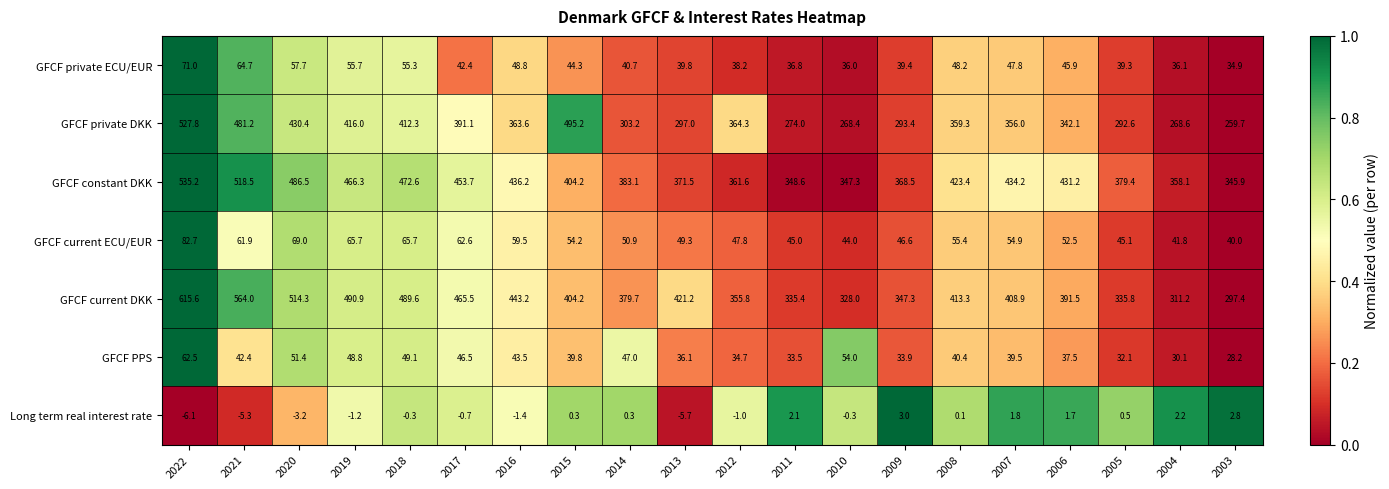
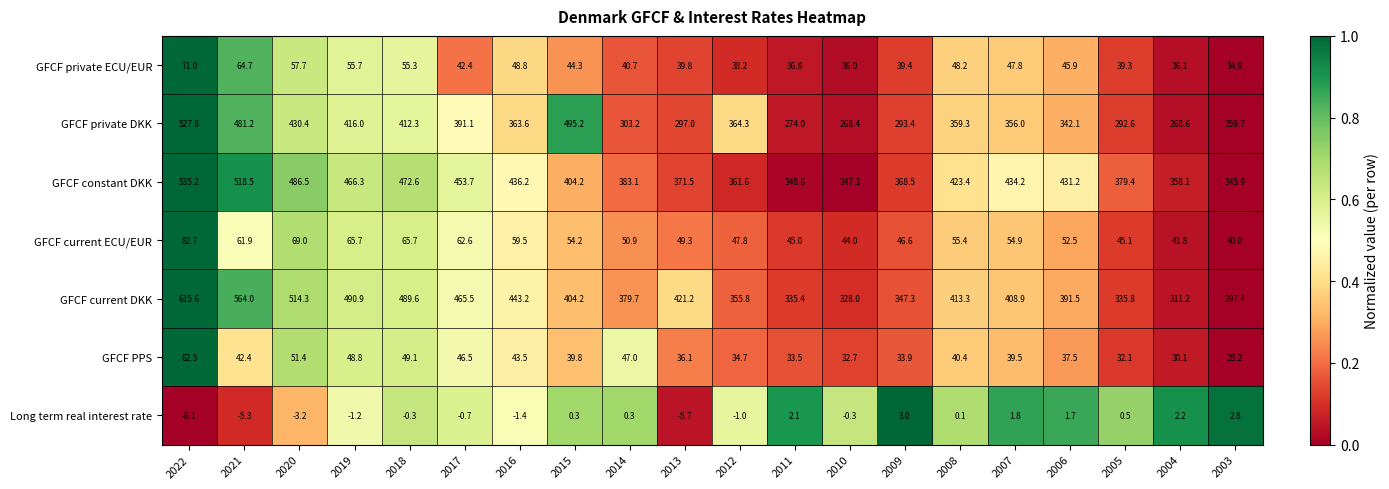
  {
    "GFCF private ECU/EUR": {
      "2022": 71.0,
      "2021": 64.7,
      "2020": 57.7,
      "2019": 55.7,
      "2018": 55.3,
      "2017": 42.4,
      "2016": 48.8,
      "2015": 44.3,
      "2014": 40.7,
      "2013": 39.8,
      "2012": 38.2,
      "2011": 36.8,
      "2010": 36.0,
      "2009": 39.4,
      "2008": 48.2,
      "2007": 47.8,
      "2006": 45.9,
      "2005": 39.3,
      "2004": 36.1,
      "2003": 34.9
    },
    "GFCF private DKK": {
      "2022": 527.8,
      "2021": 481.2,
      "2020": 430.4,
      "2019": 416.0,
      "2018": 412.3,
      "2017": 391.1,
      "2016": 363.6,
      "2015": 495.2,
      "2014": 303.2,
      "2013": 297.0,
      "2012": 364.3,
      "2011": 274.0,
      "2010": 268.4,
      "2009": 293.4,
      "2008": 359.3,
      "2007": 356.0,
      "2006": 342.1,
      "2005": 292.6,
      "2004": 268.6,
      "2003": 259.7
    },
    "GFCF constant DKK": {
      "2022": 535.2,
      "2021": 518.5,
      "2020": 486.5,
      "2019": 466.3,
      "2018": 472.6,
      "2017": 453.7,
      "2016": 436.2,
      "2015": 404.2,
      "2014": 383.1,
      "2013": 371.5,
      "2012": 361.6,
      "2011": 348.6,
      "2010": 347.3,
      "2009": 368.5,
      "2008": 423.4,
      "2007": 434.2,
      "2006": 431.2,
      "2005": 379.4,
      "2004": 358.1,
      "2003": 345.9
    },
    "GFCF current ECU/EUR": {
      "2022": 82.7,
      "2021": 61.9,
      "2020": 69.0,
      "2019": 65.7,
      "2018": 65.7,
      "2017": 62.6,
      "2016": 59.5,
      "2015": 54.2,
      "2014": 50.9,
      "2013": 49.3,
      "2012": 47.8,
      "2011": 45.0,
      "2010": 44.0,
      "2009": 46.6,
      "2008": 55.4,
      "2007": 54.9,
      "2006": 52.5,
      "2005": 45.1,
      "2004": 41.8,
      "2003": 40.0
    },
    "GFCF current DKK": {
      "2022": 615.6,
      "2021": 564.0,
      "2020": 514.3,
      "2019": 490.9,
      "2018": 489.6,
      "2017": 465.5,
      "2016": 443.2,
      "2015": 404.2,
      "2014": 379.7,
      "2013": 421.2,
      "2012": 355.8,
      "2011": 335.4,
      "2010": 328.0,
      "2009": 347.3,
      "2008": 413.3,
      "2007": 408.9,
      "2006": 391.5,
      "2005": 335.8,
      "2004": 311.2,
      "2003": 297.4
    },
    "GFCF PPS": {
      "2022": 62.5,
      "2021": 42.4,
      "2020": 51.4,
      "2019": 48.8,
      "2018": 49.1,
      "2017": 46.5,
      "2016": 43.5,
      "2015": 39.8,
      "2014": 47.0,
      "2013": 36.1,
      "2012": 34.7,
      "2011": 33.5,
-     "2010": 54.0,
+     "2010": 32.7,
      "2009": 33.9,
      "2008": 40.4,
      "2007": 39.5,
      "2006": 37.5,
      "2005": 32.1,
      "2004": 30.1,
      "2003": 28.2
    },
    "Long term real interest rate": {
      "2022": -6.1,
      "2021": -5.3,
      "2020": -3.2,
      "2019": -1.2,
      "2018": -0.3,
      "2017": -0.7,
      "2016": -1.4,
      "2015": 0.3,
      "2014": 0.3,
      "2013": -5.7,
      "2012": -1.0,
      "2011": 2.1,
      "2010": -0.3,
      "2009": 3.0,
      "2008": 0.1,
      "2007": 1.8,
      "2006": 1.7,
      "2005": 0.5,
      "2004": 2.2,
      "2003": 2.8
    }
  }
